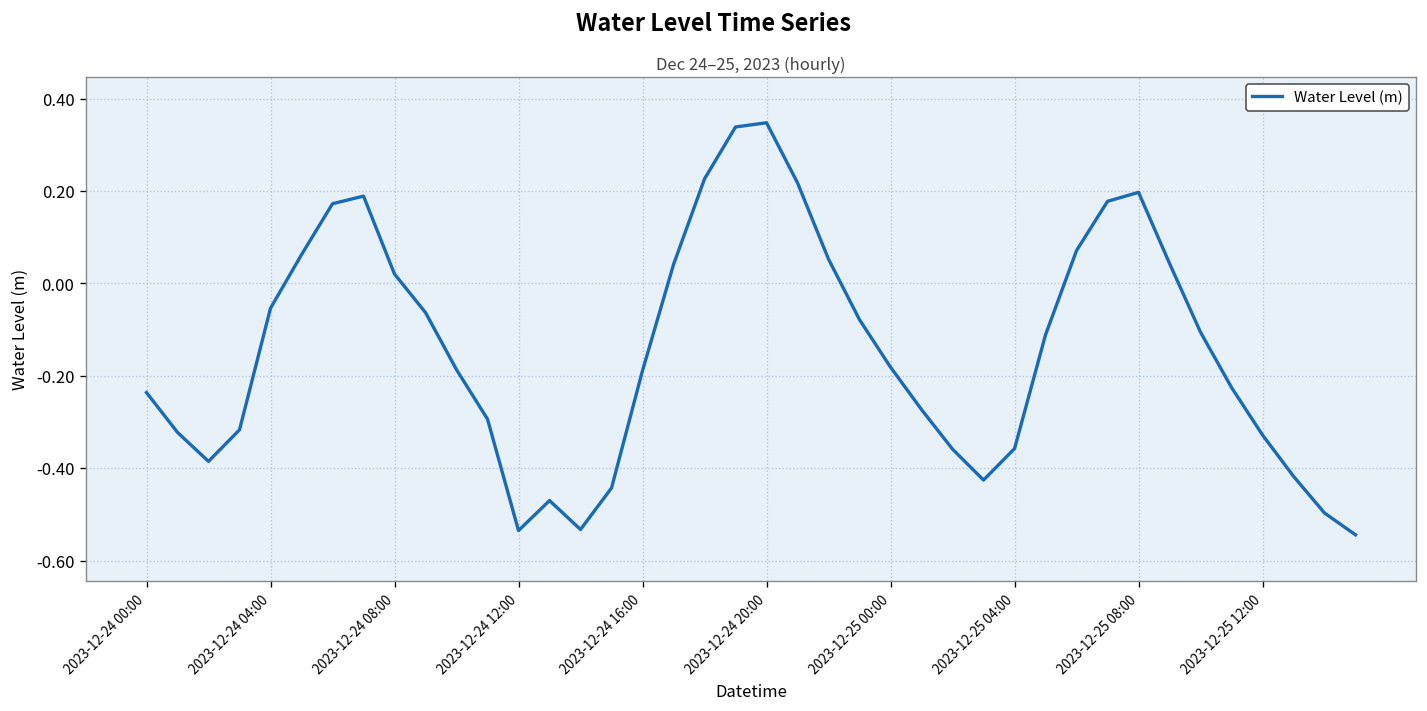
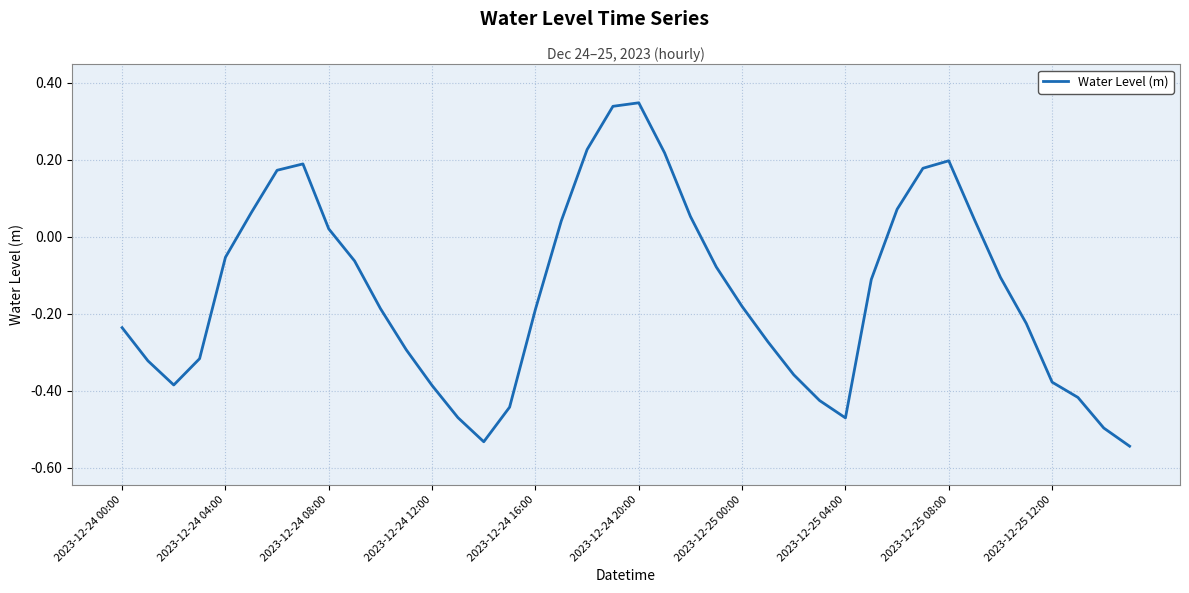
  {
    "2023-12-24 00:00": -0.24,
    "2023-12-24 04:00": -0.05,
    "2023-12-24 08:00": 0.02,
-   "2023-12-24 12:00": -0.54,
+   "2023-12-24 12:00": -0.39,
    "2023-12-24 16:00": -0.19,
    "2023-12-24 20:00": 0.35,
    "2023-12-25 00:00": -0.18,
-   "2023-12-25 04:00": -0.36,
+   "2023-12-25 04:00": -0.47,
    "2023-12-25 08:00": 0.20,
-   "2023-12-25 12:00": -0.33
+   "2023-12-25 12:00": -0.38
  }
